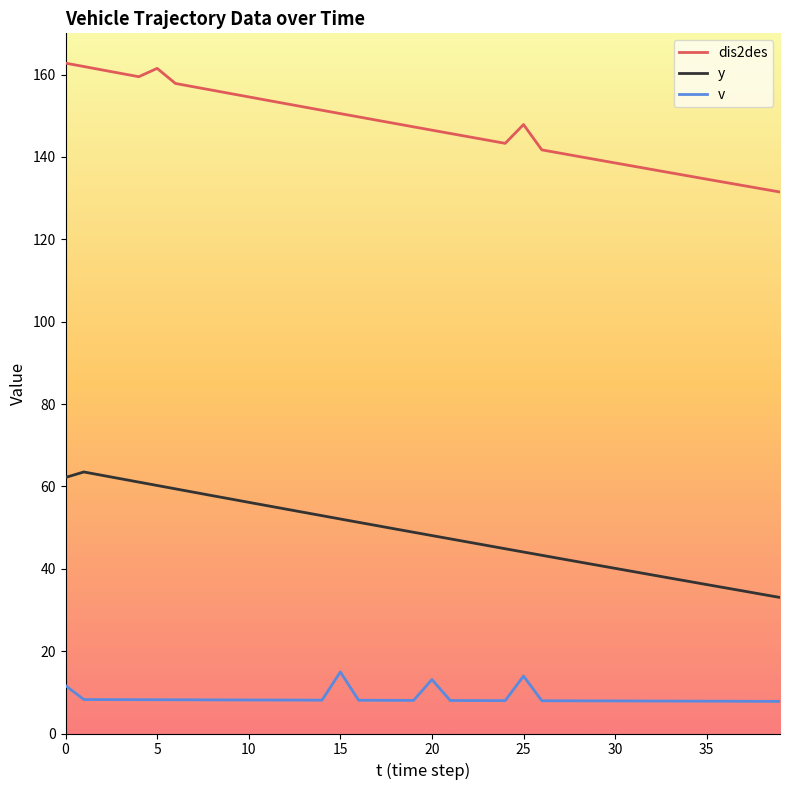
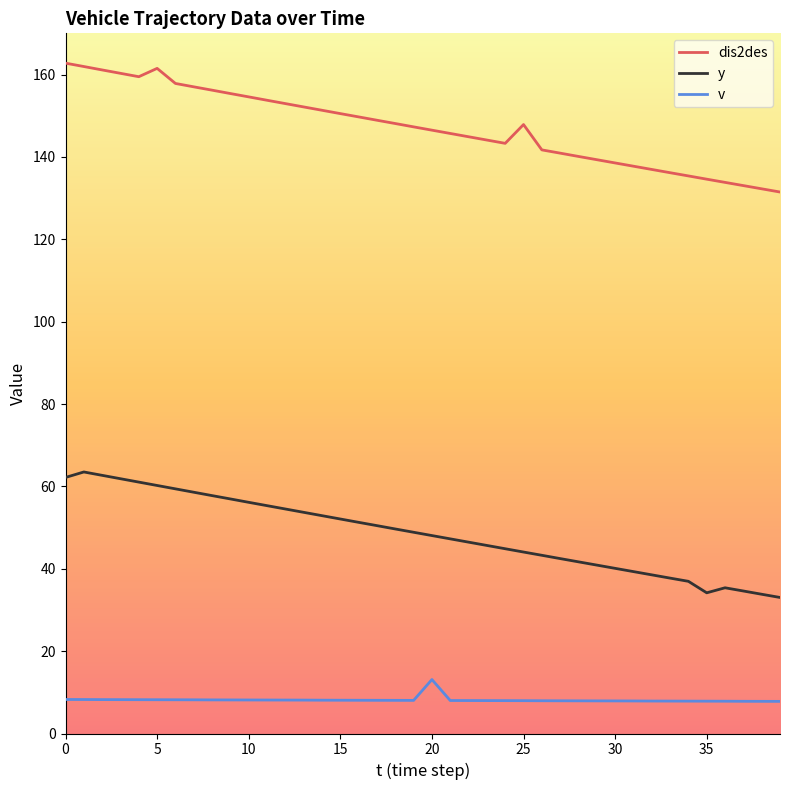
  {
    "dis2des": {
      "0": 163,
      "5": 161,
      "10": 155,
      "15": 151,
      "20": 146,
      "25": 148,
      "30": 139,
      "35": 135
    },
    "y": {
      "0": 62,
      "5": 60,
      "10": 56,
      "15": 52,
      "20": 48,
      "25": 44,
      "30": 40,
-     "35": 36
+     "35": 34
    },
    "v": {
-     "0": 12,
+     "0": 8,
      "5": 8,
      "10": 8,
-     "15": 15,
+     "15": 8,
      "20": 13,
-     "25": 14,
+     "25": 8,
      "30": 8,
      "35": 8
    }
  }
